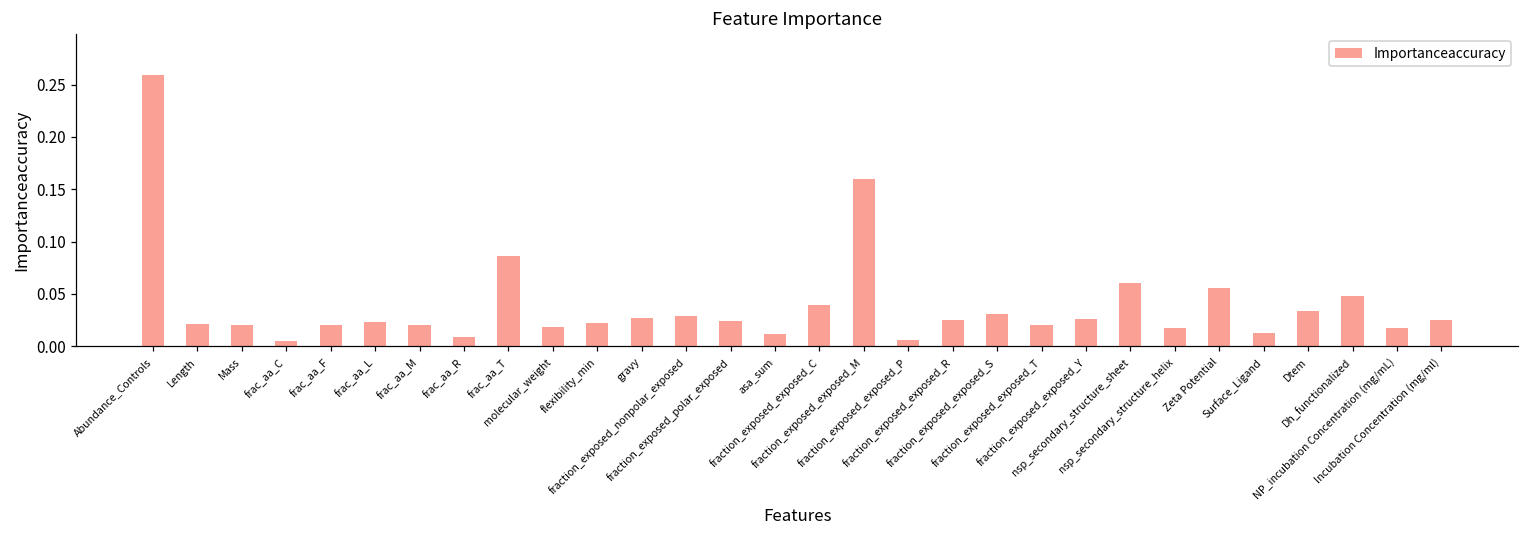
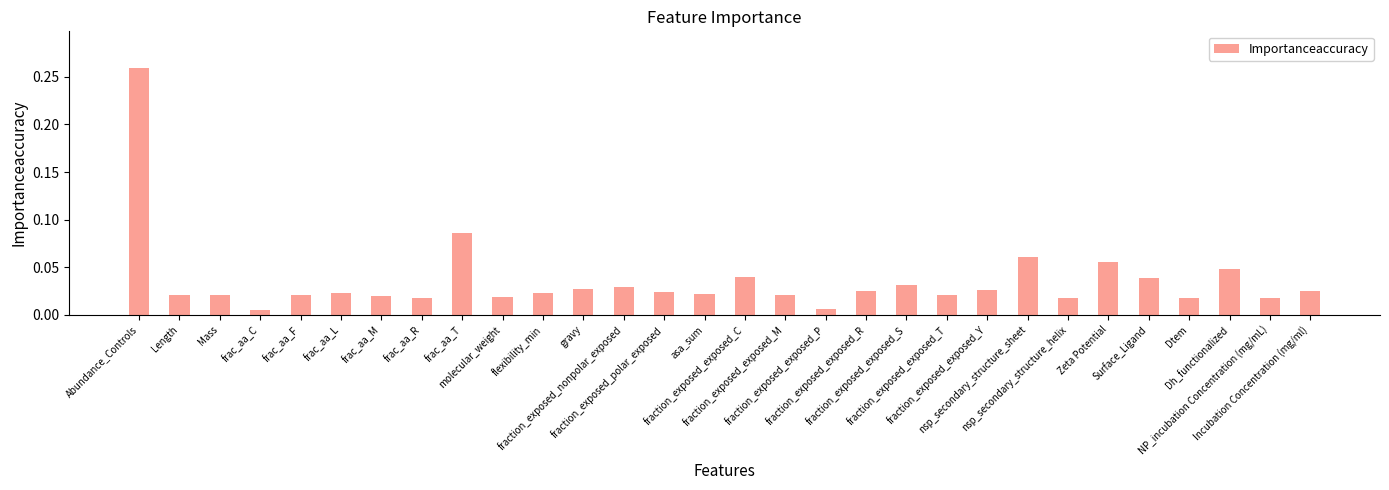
  {
    "Abundance_Controls": 0.26,
    "Length": 0.02,
    "Mass": 0.02,
    "frac_aa_C": 0.00,
    "frac_aa_F": 0.02,
    "frac_aa_L": 0.02,
    "frac_aa_M": 0.02,
-   "frac_aa_R": 0.01,
+   "frac_aa_R": 0.02,
    "frac_aa_T": 0.09,
    "molecular_weight": 0.02,
    "flexibility_min": 0.02,
    "gravy": 0.03,
    "fraction_exposed_nonpolar_exposed": 0.03,
    "fraction_exposed_polar_exposed": 0.02,
-   "asa_sum": 0.01,
+   "asa_sum": 0.02,
    "fraction_exposed_exposed_C": 0.04,
-   "fraction_exposed_exposed_M": 0.16,
+   "fraction_exposed_exposed_M": 0.02,
    "fraction_exposed_exposed_P": 0.01,
    "fraction_exposed_exposed_R": 0.03,
    "fraction_exposed_exposed_S": 0.03,
    "fraction_exposed_exposed_T": 0.02,
    "fraction_exposed_exposed_Y": 0.03,
    "nsp_secondary_structure_sheet": 0.06,
    "nsp_secondary_structure_helix": 0.02,
    "Zeta Potential": 0.06,
-   "Surface_Ligand": 0.01,
-   "Dtem": 0.03,
+   "Surface_Ligand": 0.04,
+   "Dtem": 0.02,
    "Dh_functionalized": 0.05,
    "NP_incubation Concentration (mg/mL)": 0.02,
    "Incubation Concentration (mg/ml)": 0.03
  }
